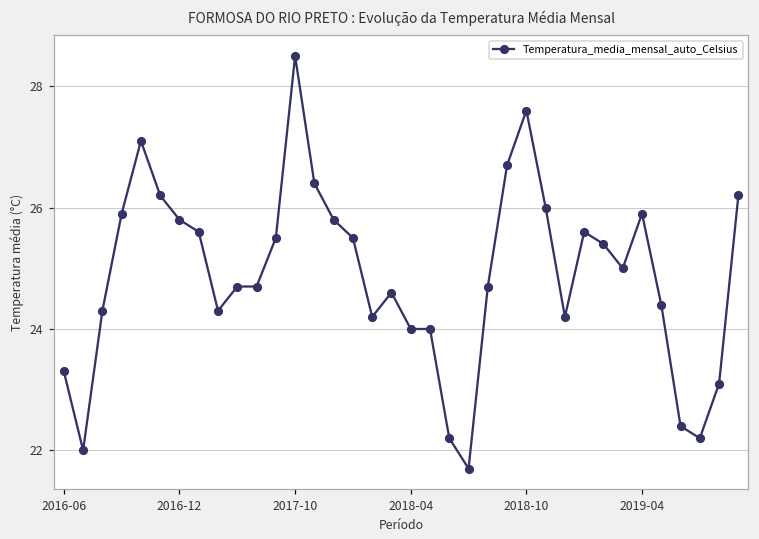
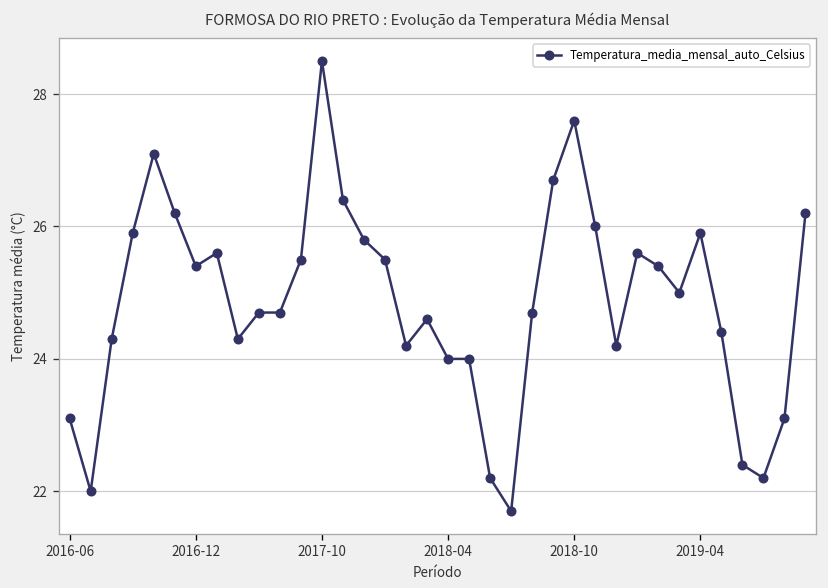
  {
-   "2016-06": 23.3,
-   "2016-12": 25.8,
+   "2016-06": 23.1,
+   "2016-12": 25.4,
    "2017-10": 28.5,
    "2018-04": 24.0,
    "2018-10": 27.6,
    "2019-04": 25.9
  }
